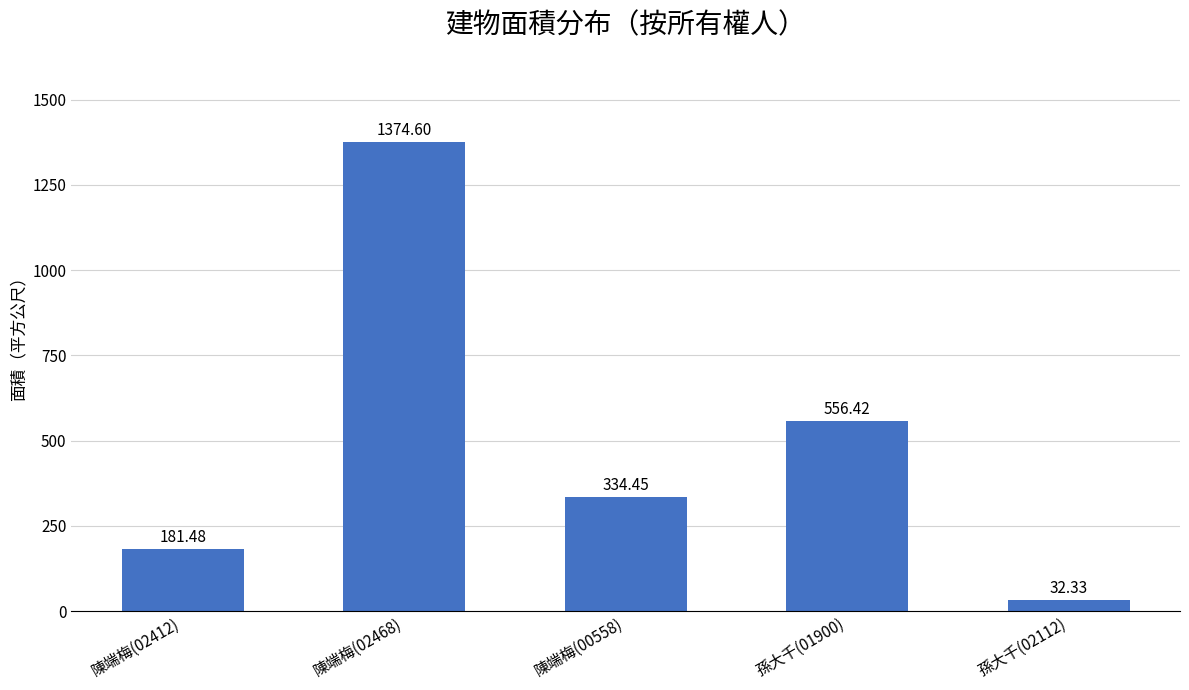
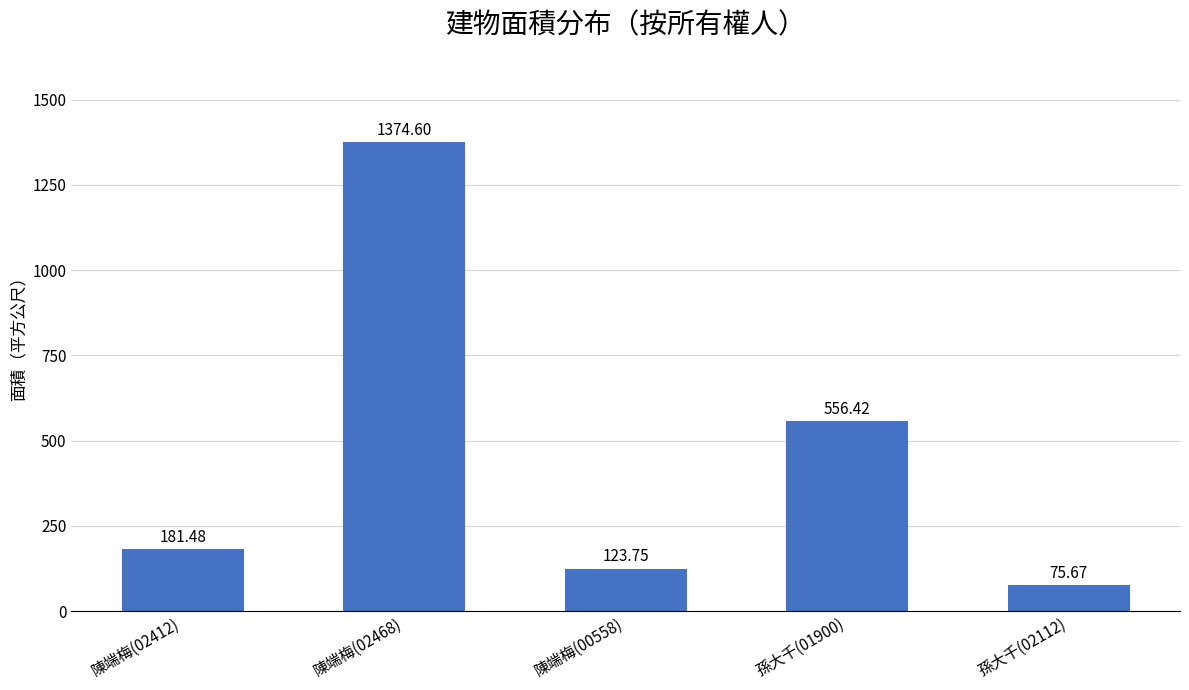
  {
    "陳端梅(02412)": 181.48,
    "陳端梅(02468)": 1374.60,
-   "陳端梅(00558)": 334.45,
+   "陳端梅(00558)": 123.75,
    "孫大千(01900)": 556.42,
-   "孫大千(02112)": 32.33
+   "孫大千(02112)": 75.67
  }
